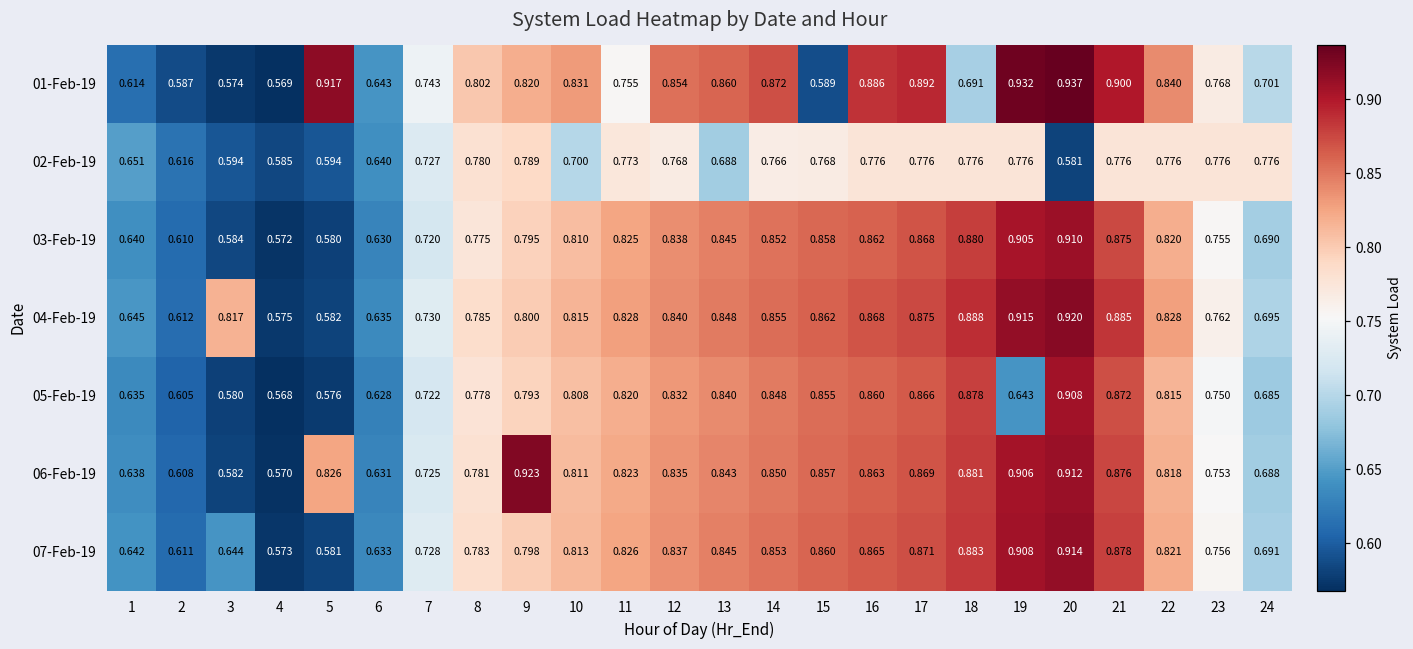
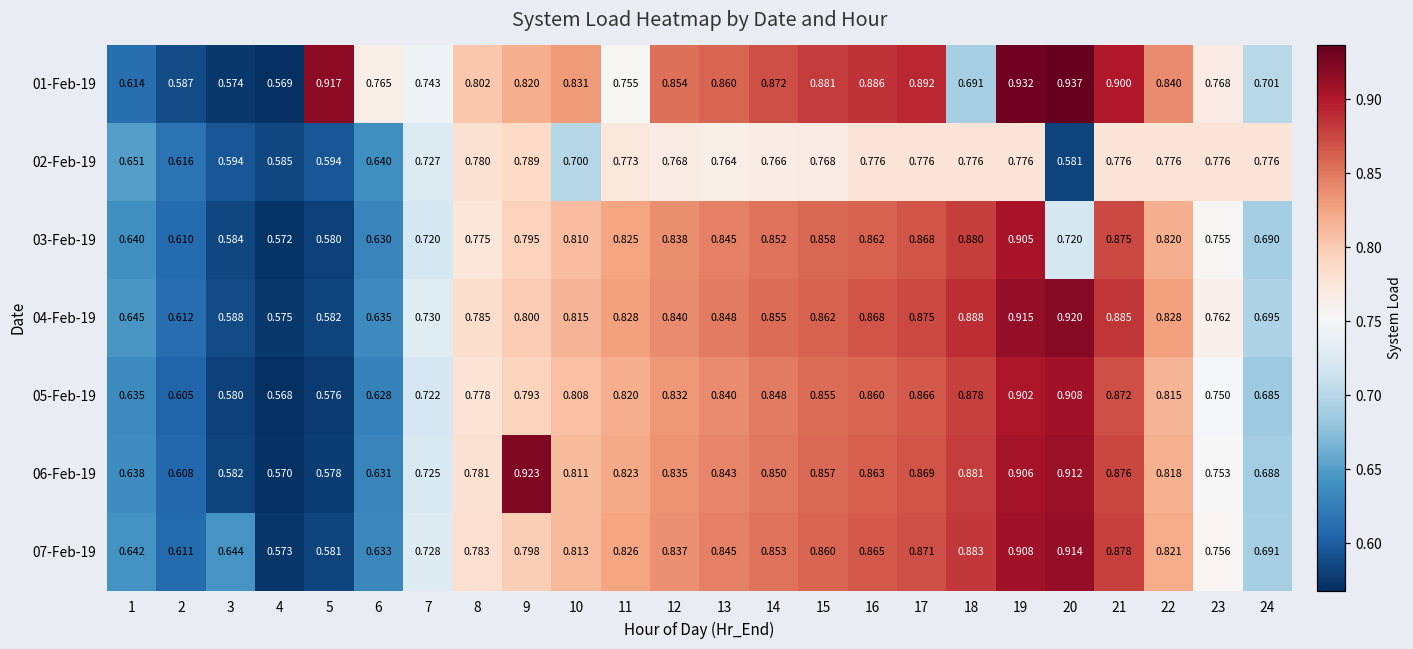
  {
    "01-Feb-19": {
      "1": 0.614,
      "2": 0.587,
      "3": 0.574,
      "4": 0.569,
      "5": 0.917,
-     "6": 0.643,
+     "6": 0.765,
      "7": 0.743,
      "8": 0.802,
      "9": 0.820,
      "10": 0.831,
      "11": 0.755,
      "12": 0.854,
      "13": 0.860,
      "14": 0.872,
-     "15": 0.589,
+     "15": 0.881,
      "16": 0.886,
      "17": 0.892,
      "18": 0.691,
      "19": 0.932,
      "20": 0.937,
      "21": 0.900,
      "22": 0.840,
      "23": 0.768,
      "24": 0.701
    },
    "02-Feb-19": {
      "1": 0.651,
      "2": 0.616,
      "3": 0.594,
      "4": 0.585,
      "5": 0.594,
      "6": 0.640,
      "7": 0.727,
      "8": 0.780,
      "9": 0.789,
      "10": 0.700,
      "11": 0.773,
      "12": 0.768,
-     "13": 0.688,
+     "13": 0.764,
      "14": 0.766,
      "15": 0.768,
      "16": 0.776,
      "17": 0.776,
      "18": 0.776,
      "19": 0.776,
      "20": 0.581,
      "21": 0.776,
      "22": 0.776,
      "23": 0.776,
      "24": 0.776
    },
    "03-Feb-19": {
      "1": 0.640,
      "2": 0.610,
      "3": 0.584,
      "4": 0.572,
      "5": 0.580,
      "6": 0.630,
      "7": 0.720,
      "8": 0.775,
      "9": 0.795,
      "10": 0.810,
      "11": 0.825,
      "12": 0.838,
      "13": 0.845,
      "14": 0.852,
      "15": 0.858,
      "16": 0.862,
      "17": 0.868,
      "18": 0.880,
      "19": 0.905,
-     "20": 0.910,
+     "20": 0.720,
      "21": 0.875,
      "22": 0.820,
      "23": 0.755,
      "24": 0.690
    },
    "04-Feb-19": {
      "1": 0.645,
      "2": 0.612,
-     "3": 0.817,
+     "3": 0.588,
      "4": 0.575,
      "5": 0.582,
      "6": 0.635,
      "7": 0.730,
      "8": 0.785,
      "9": 0.800,
      "10": 0.815,
      "11": 0.828,
      "12": 0.840,
      "13": 0.848,
      "14": 0.855,
      "15": 0.862,
      "16": 0.868,
      "17": 0.875,
      "18": 0.888,
      "19": 0.915,
      "20": 0.920,
      "21": 0.885,
      "22": 0.828,
      "23": 0.762,
      "24": 0.695
    },
    "05-Feb-19": {
      "1": 0.635,
      "2": 0.605,
      "3": 0.580,
      "4": 0.568,
      "5": 0.576,
      "6": 0.628,
      "7": 0.722,
      "8": 0.778,
      "9": 0.793,
      "10": 0.808,
      "11": 0.820,
      "12": 0.832,
      "13": 0.840,
      "14": 0.848,
      "15": 0.855,
      "16": 0.860,
      "17": 0.866,
      "18": 0.878,
-     "19": 0.643,
+     "19": 0.902,
      "20": 0.908,
      "21": 0.872,
      "22": 0.815,
      "23": 0.750,
      "24": 0.685
    },
    "06-Feb-19": {
      "1": 0.638,
      "2": 0.608,
      "3": 0.582,
      "4": 0.570,
-     "5": 0.826,
+     "5": 0.578,
      "6": 0.631,
      "7": 0.725,
      "8": 0.781,
      "9": 0.923,
      "10": 0.811,
      "11": 0.823,
      "12": 0.835,
      "13": 0.843,
      "14": 0.850,
      "15": 0.857,
      "16": 0.863,
      "17": 0.869,
      "18": 0.881,
      "19": 0.906,
      "20": 0.912,
      "21": 0.876,
      "22": 0.818,
      "23": 0.753,
      "24": 0.688
    },
    "07-Feb-19": {
      "1": 0.642,
      "2": 0.611,
      "3": 0.644,
      "4": 0.573,
      "5": 0.581,
      "6": 0.633,
      "7": 0.728,
      "8": 0.783,
      "9": 0.798,
      "10": 0.813,
      "11": 0.826,
      "12": 0.837,
      "13": 0.845,
      "14": 0.853,
      "15": 0.860,
      "16": 0.865,
      "17": 0.871,
      "18": 0.883,
      "19": 0.908,
      "20": 0.914,
      "21": 0.878,
      "22": 0.821,
      "23": 0.756,
      "24": 0.691
    }
  }
